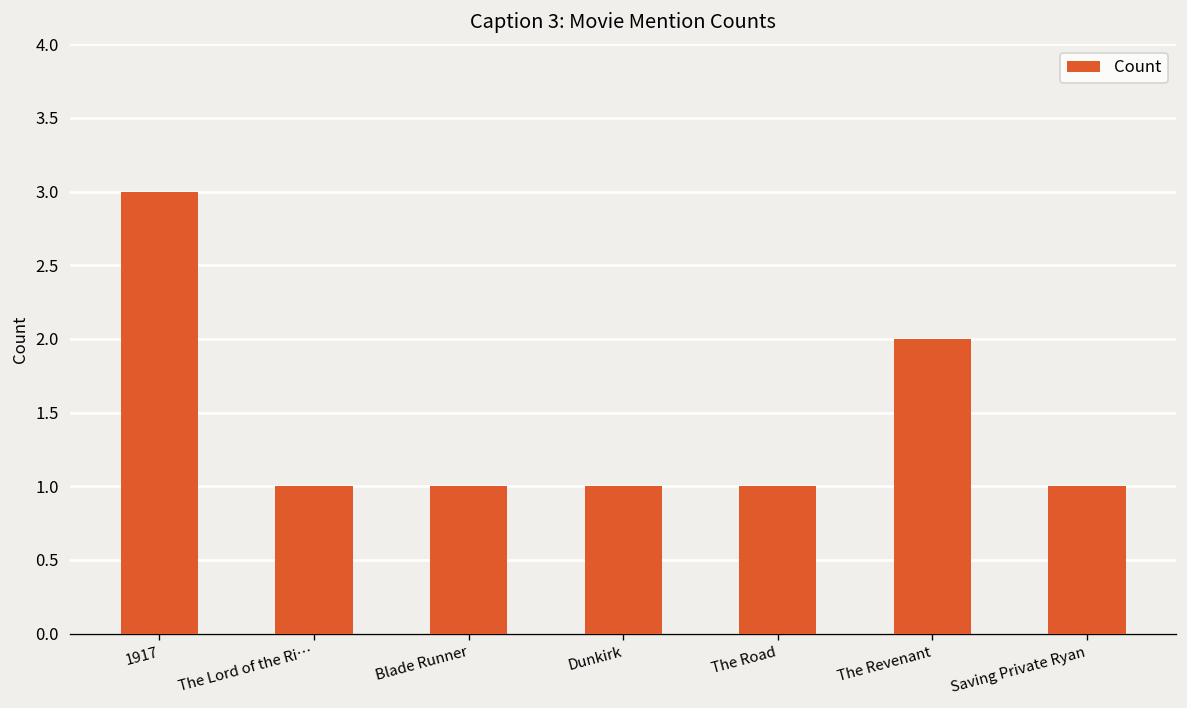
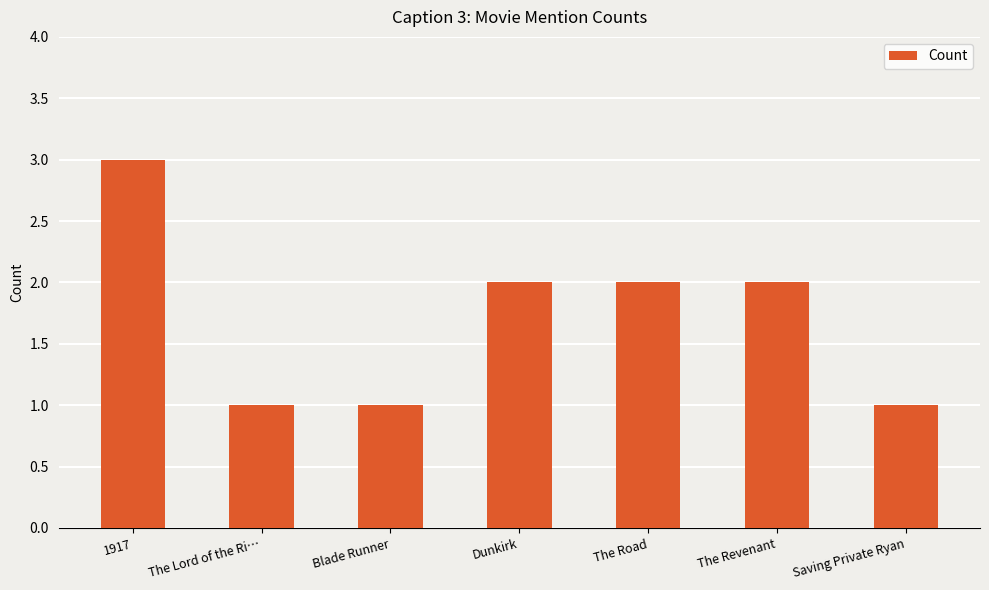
  {
    "1917": 3,
    "The Lord of the Ri…": 1,
    "Blade Runner": 1,
-   "Dunkirk": 1,
-   "The Road": 1,
+   "Dunkirk": 2,
+   "The Road": 2,
    "The Revenant": 2,
    "Saving Private Ryan": 1
  }
